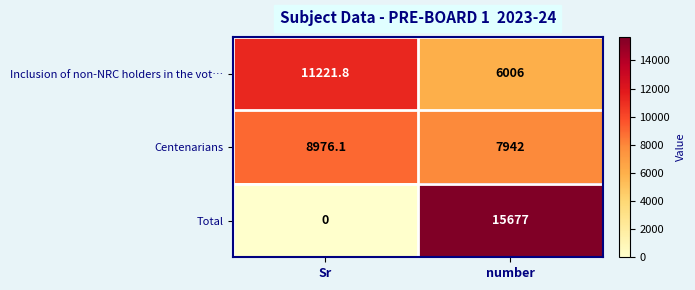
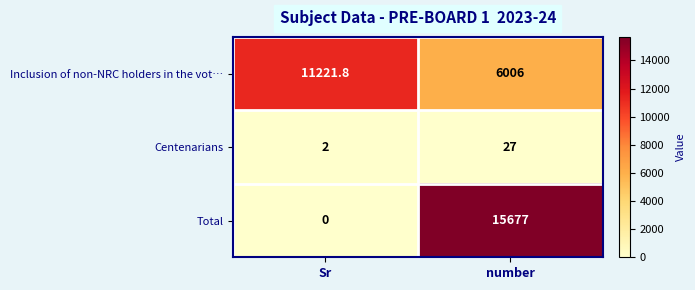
  {
    "Inclusion of non-NRC holders in the vot…": {
      "Sr": 11221.8,
      "number": 6006
    },
    "Centenarians": {
-     "Sr": 8976.1,
-     "number": 7942
+     "Sr": 2,
+     "number": 27
    },
    "Total": {
      "Sr": 0,
      "number": 15677
    }
  }
